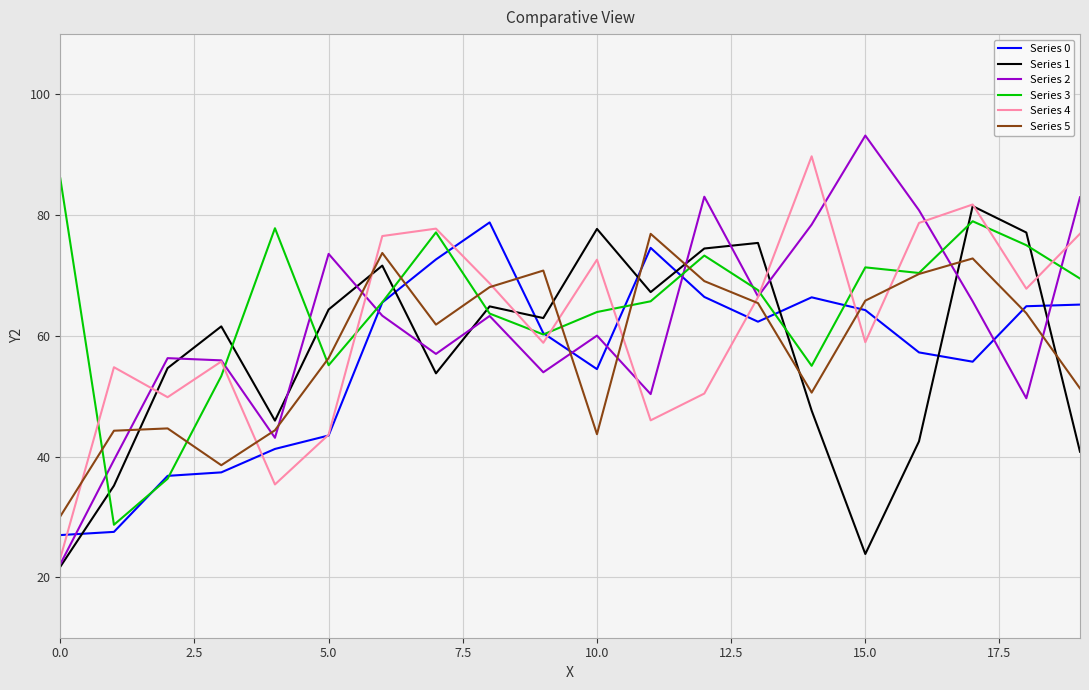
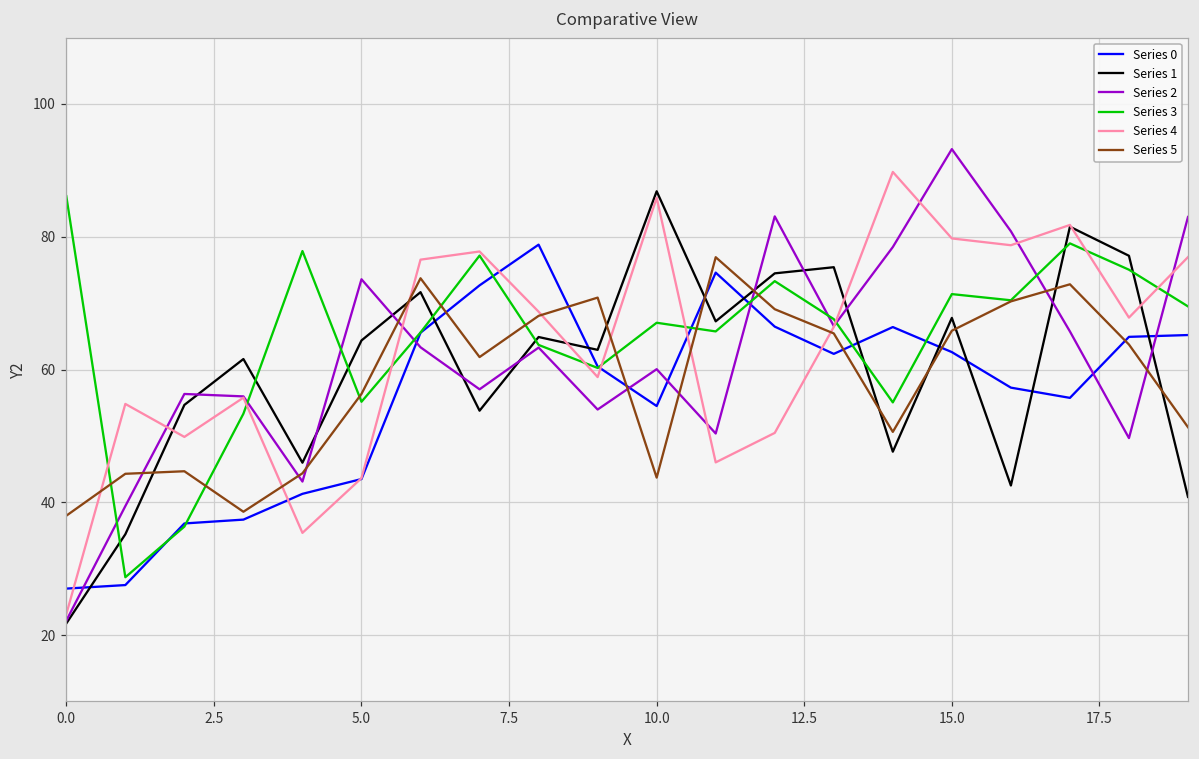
  {
    "Series 0": {
      "0.0": 27,
      "10.0": 55,
-     "15.0": 64
+     "15.0": 63
    },
    "Series 1": {
      "0.0": 22,
      "5.0": 64,
-     "10.0": 78,
-     "15.0": 24
+     "10.0": 87,
+     "15.0": 68
    },
    "Series 2": {
      "0.0": 22,
      "5.0": 74,
      "10.0": 60,
      "15.0": 93
    },
    "Series 3": {
      "0.0": 86,
      "5.0": 55,
-     "10.0": 64,
+     "10.0": 67,
      "15.0": 71
    },
    "Series 4": {
      "0.0": 23,
-     "10.0": 73,
-     "15.0": 59
+     "10.0": 86,
+     "15.0": 80
    },
    "Series 5": {
-     "0.0": 30,
+     "0.0": 38,
      "5.0": 56,
      "10.0": 44,
      "15.0": 66
    }
  }
